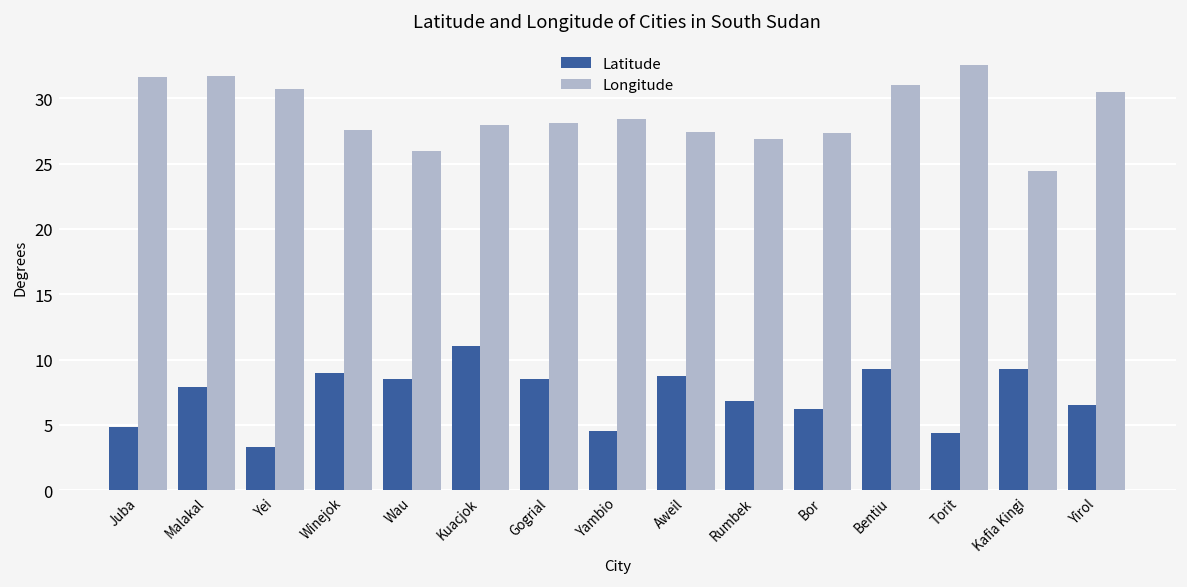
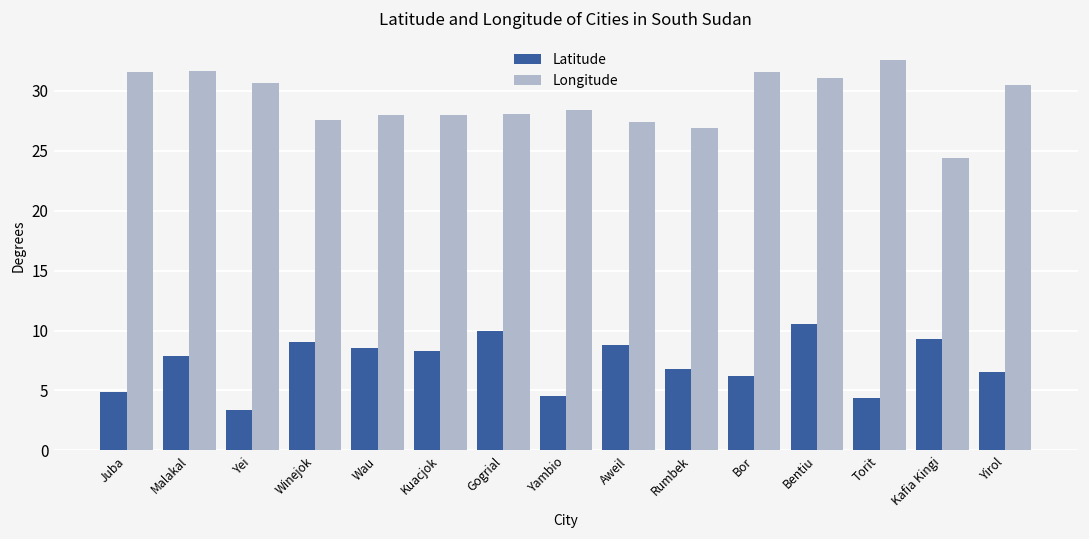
  {
    "Latitude": {
      "Juba": 4.9,
      "Malakal": 7.9,
      "Yei": 3.3,
      "Winejok": 9.0,
      "Wau": 8.5,
-     "Kuacjok": 11.1,
-     "Gogrial": 8.5,
+     "Kuacjok": 8.3,
+     "Gogrial": 9.9,
      "Yambio": 4.6,
      "Aweil": 8.8,
      "Rumbek": 6.8,
      "Bor": 6.2,
-     "Bentiu": 9.3,
+     "Bentiu": 10.5,
      "Torit": 4.4,
      "Kafia Kingi": 9.3,
      "Yirol": 6.6
    },
    "Longitude": {
      "Juba": 31.6,
      "Malakal": 31.7,
      "Yei": 30.7,
      "Winejok": 27.6,
-     "Wau": 26.0,
+     "Wau": 28.0,
      "Kuacjok": 28.0,
      "Gogrial": 28.1,
      "Yambio": 28.4,
      "Aweil": 27.4,
      "Rumbek": 26.9,
-     "Bor": 27.3,
+     "Bor": 31.6,
      "Bentiu": 31.0,
      "Torit": 32.6,
      "Kafia Kingi": 24.4,
      "Yirol": 30.5
    }
  }
